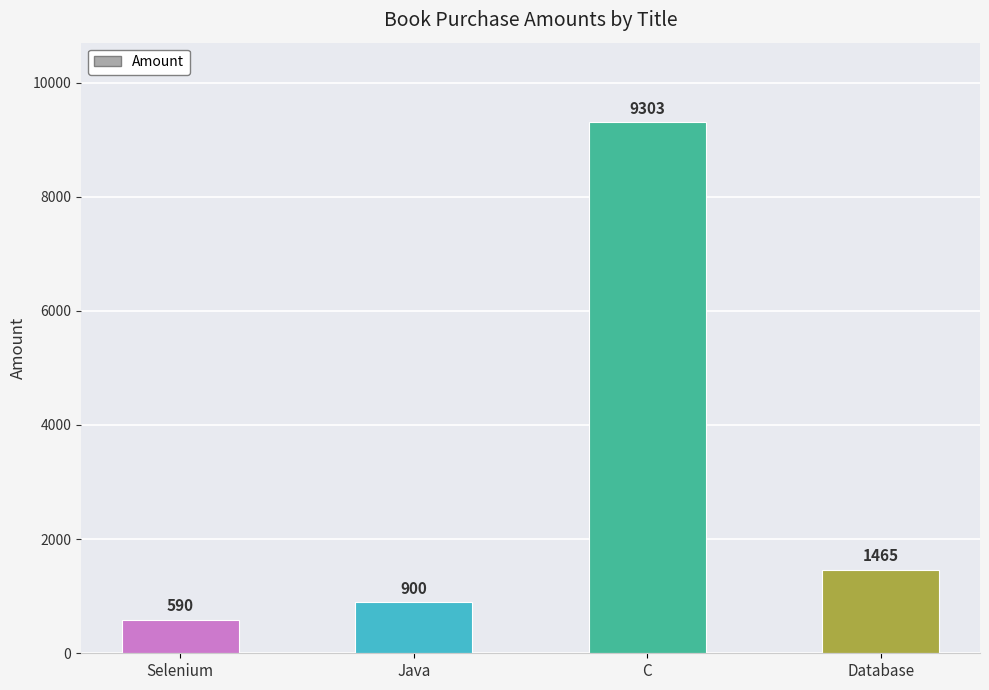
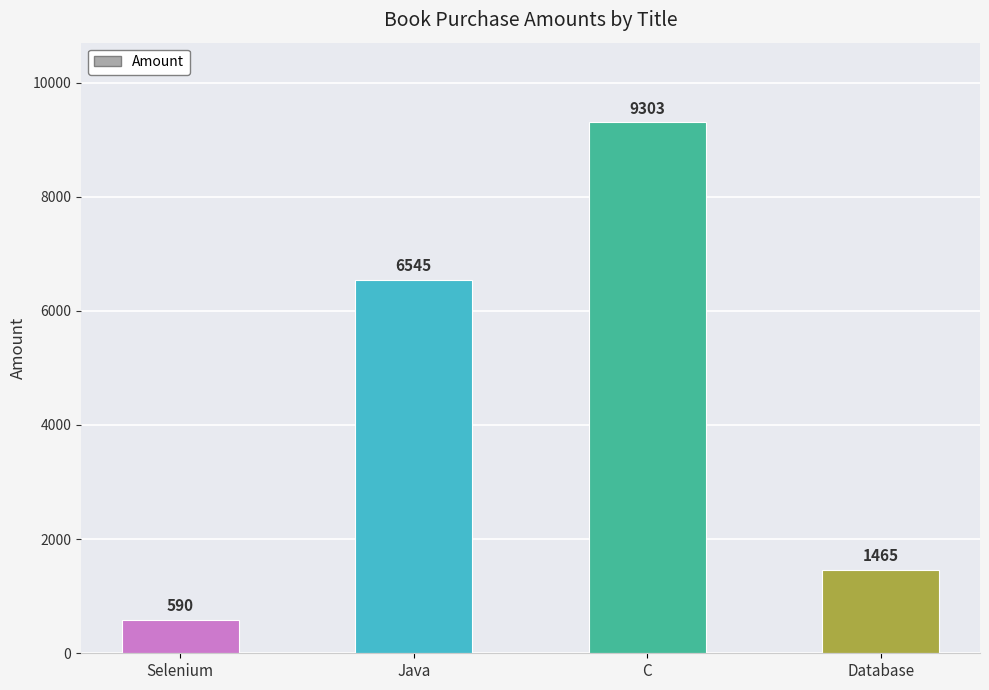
  {
    "Selenium": 590,
-   "Java": 900,
+   "Java": 6545,
    "C": 9303,
    "Database": 1465
  }
